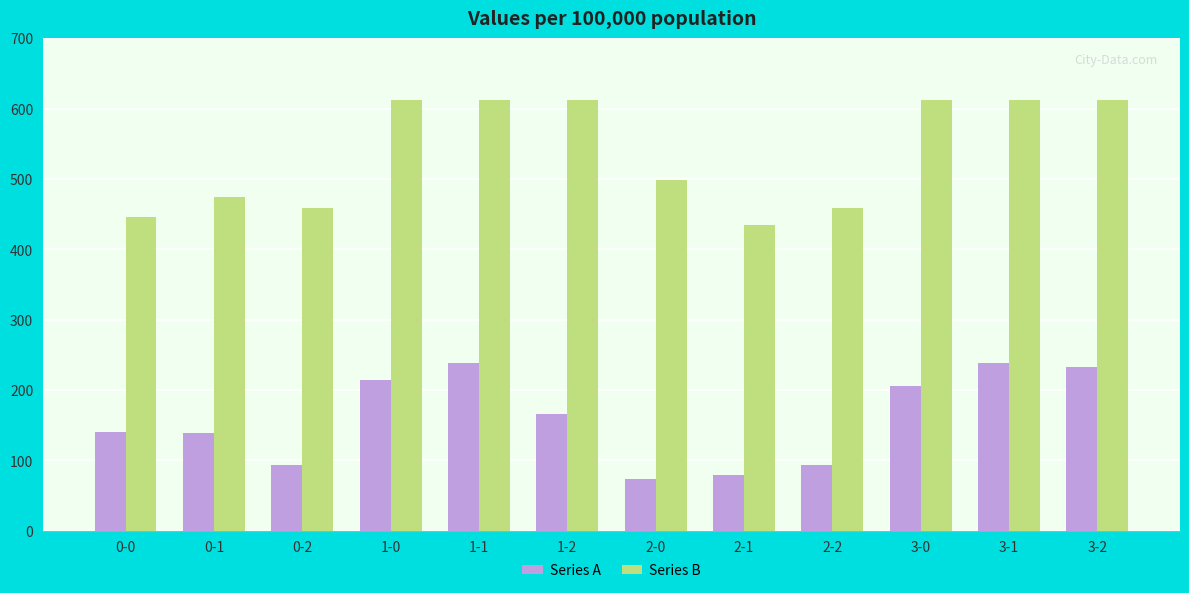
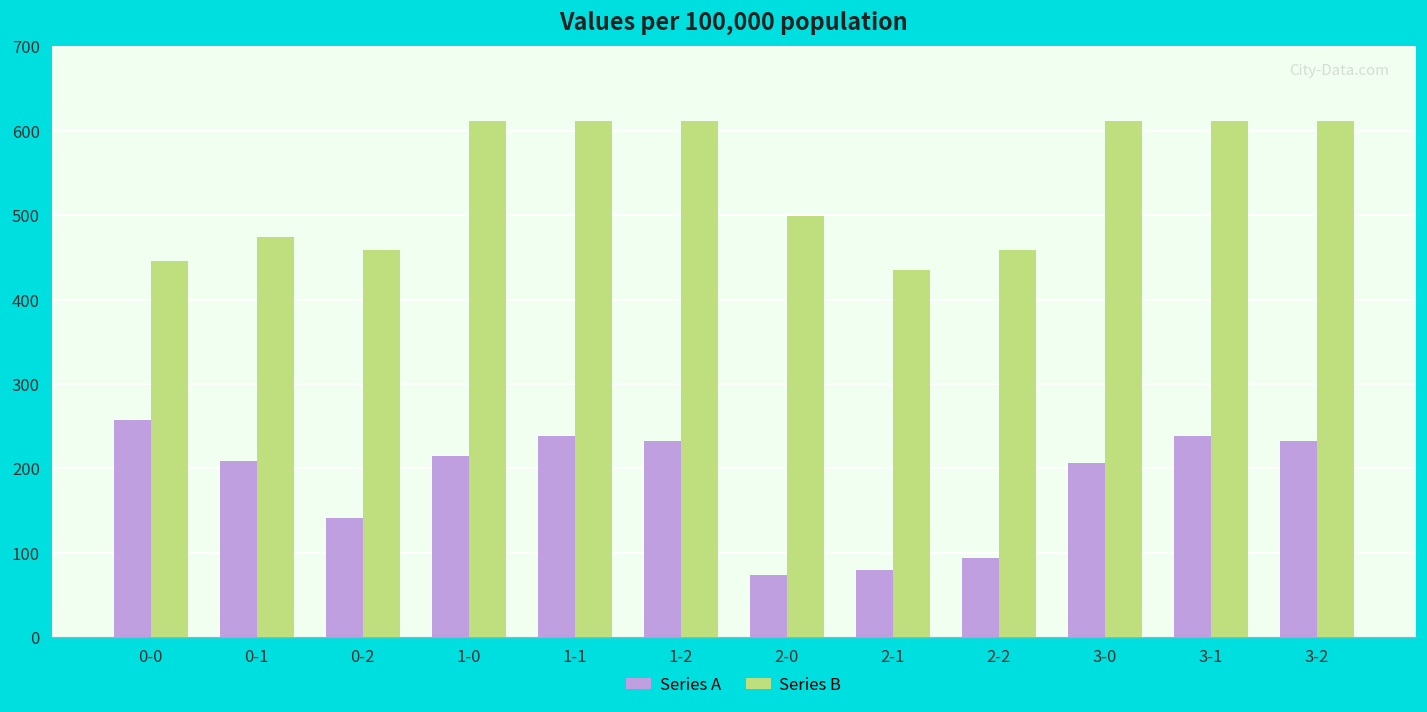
  {
    "Series A": {
-     "0-0": 140,
-     "0-1": 140,
-     "0-2": 90,
+     "0-0": 260,
+     "0-1": 210,
+     "0-2": 140,
      "1-0": 220,
      "1-1": 240,
-     "1-2": 170,
+     "1-2": 230,
      "2-0": 70,
      "2-1": 80,
      "2-2": 90,
      "3-0": 210,
      "3-1": 240,
      "3-2": 230
    },
    "Series B": {
      "0-0": 450,
      "0-1": 470,
      "0-2": 460,
      "1-0": 610,
      "1-1": 610,
      "1-2": 610,
      "2-0": 500,
      "2-1": 440,
      "2-2": 460,
      "3-0": 610,
      "3-1": 610,
      "3-2": 610
    }
  }
